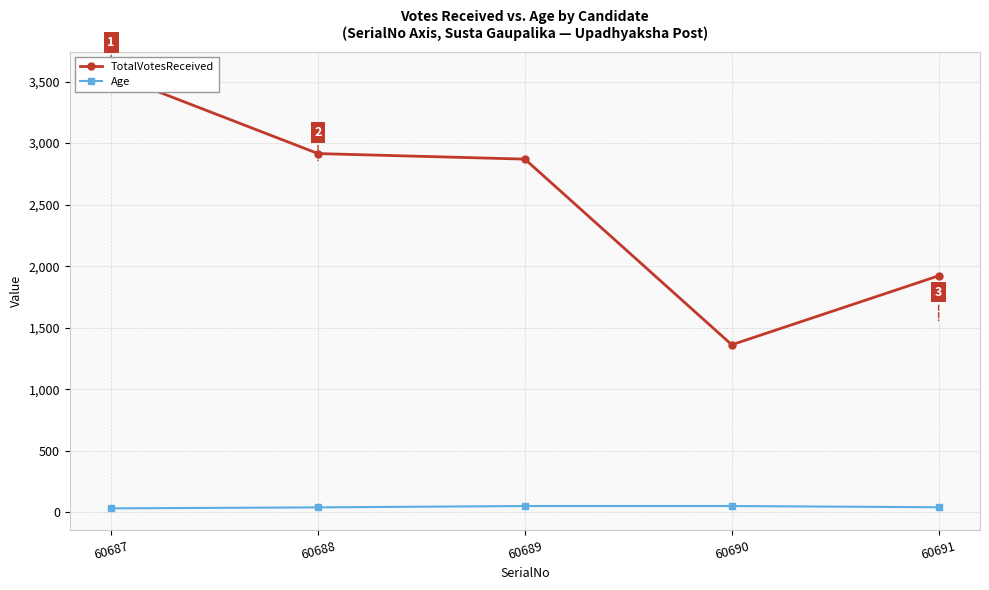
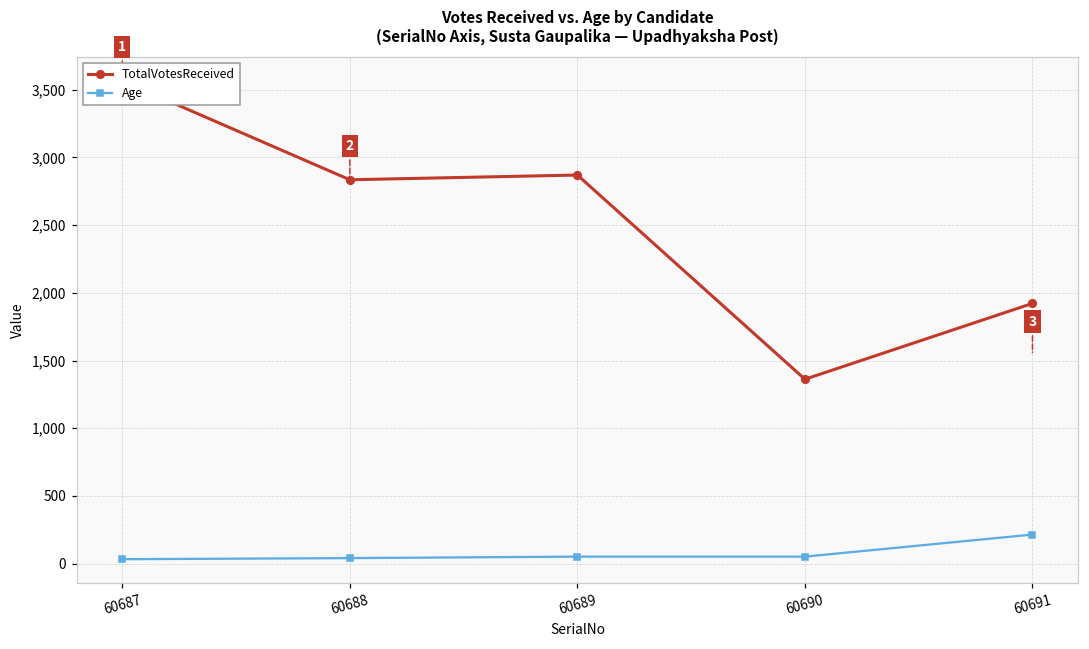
  {
    "TotalVotesReceived": {
-     "60688": "2,920",
+     "60688": "2,840",
      "60689": "2,870",
      "60690": "1,360"
    },
    "Age": {
      "60687": "30",
      "60688": "40",
      "60689": "50",
      "60690": "50",
-     "60691": "40"
+     "60691": "220"
    }
  }
